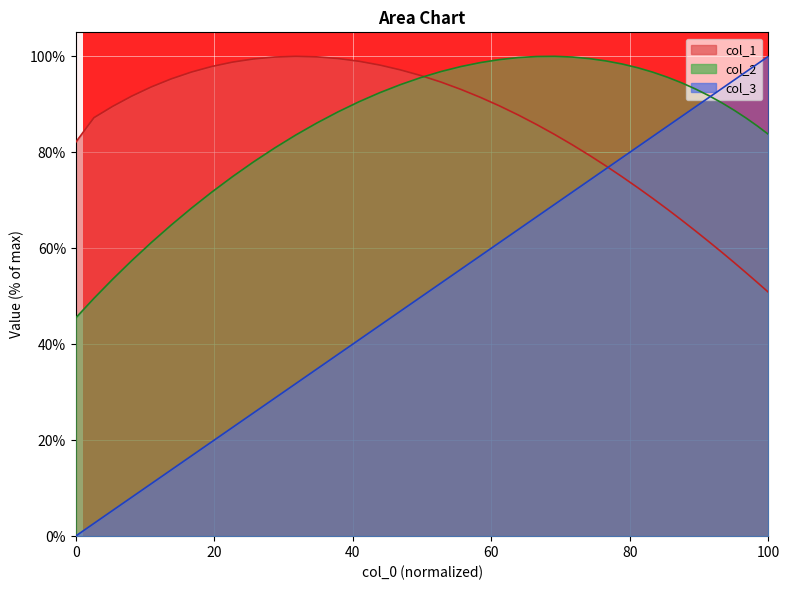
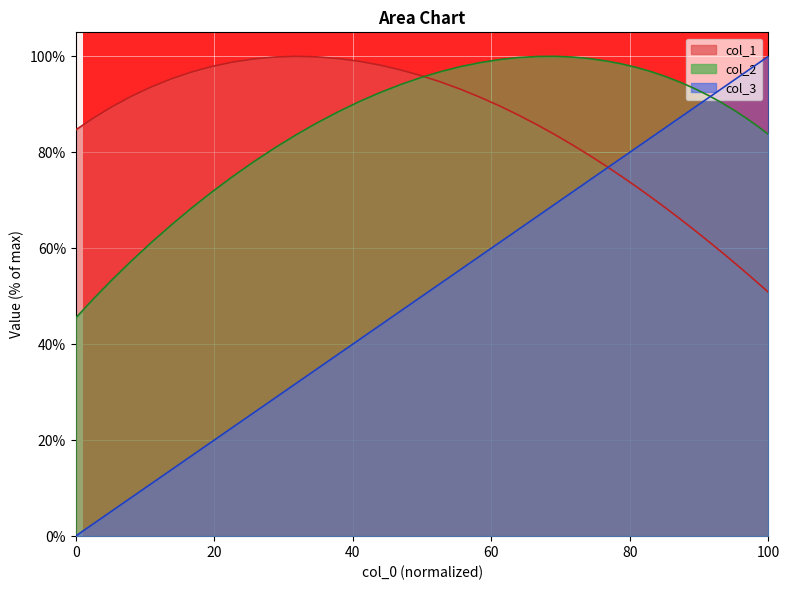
  {
    "col_1": {
-     "0": "82%",
+     "0": "85%",
      "100": "51%"
    },
    "col_2": {
      "0": "46%",
      "100": "84%"
    },
    "col_3": {
      "0": "0%",
      "100": "100%"
    }
  }
